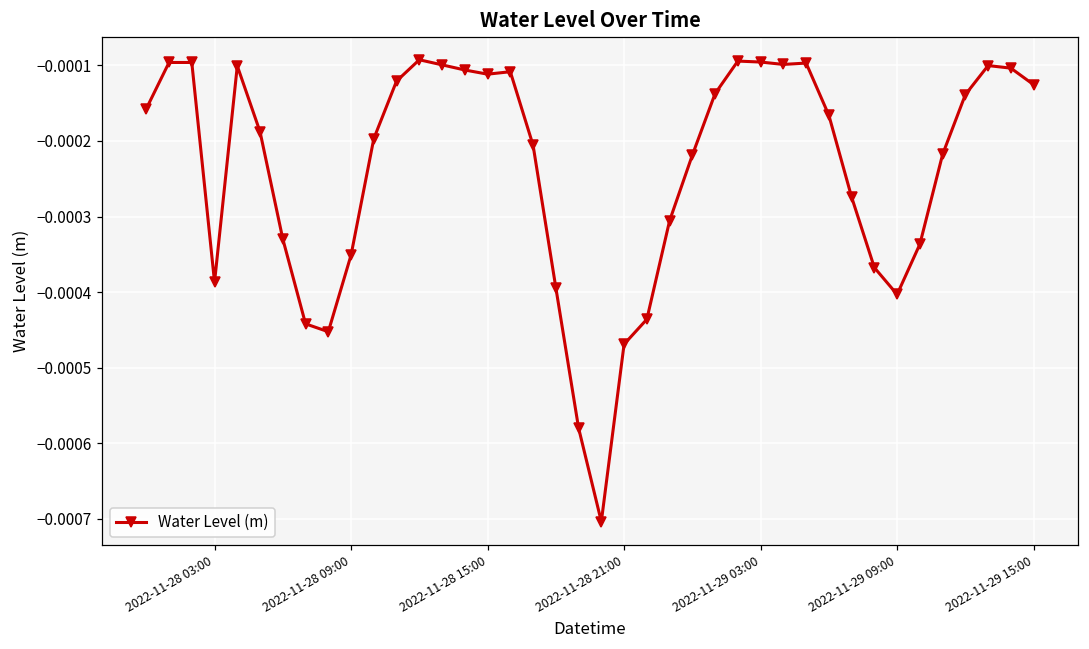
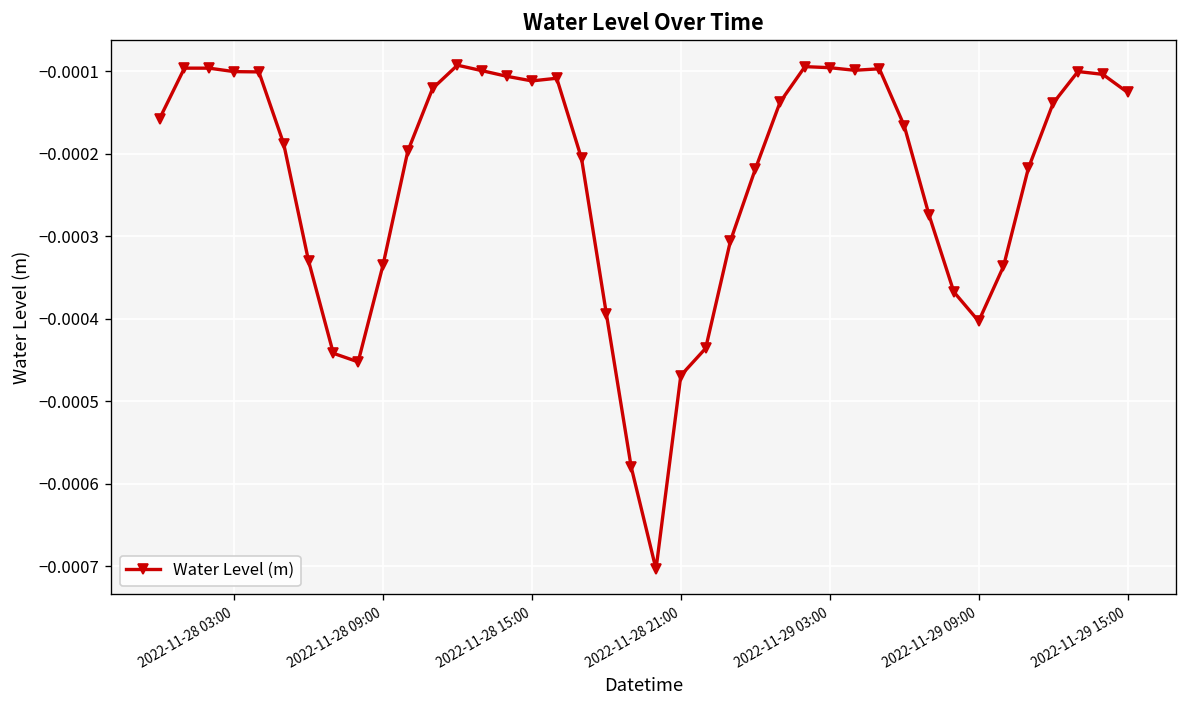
  {
-   "2022-11-28 03:00": -0.00039,
-   "2022-11-28 09:00": -0.00035,
+   "2022-11-28 03:00": -0.00010,
+   "2022-11-28 09:00": -0.00034,
    "2022-11-28 15:00": -0.00011,
    "2022-11-28 21:00": -0.00047,
    "2022-11-29 03:00": -0.00010,
    "2022-11-29 09:00": -0.00040,
    "2022-11-29 15:00": -0.00013
  }
